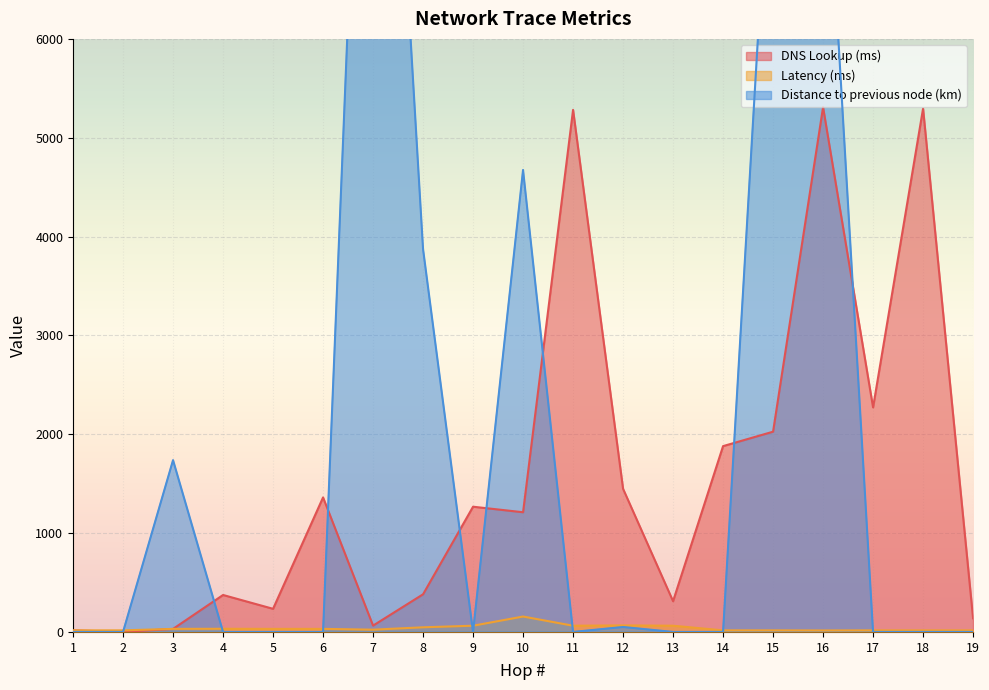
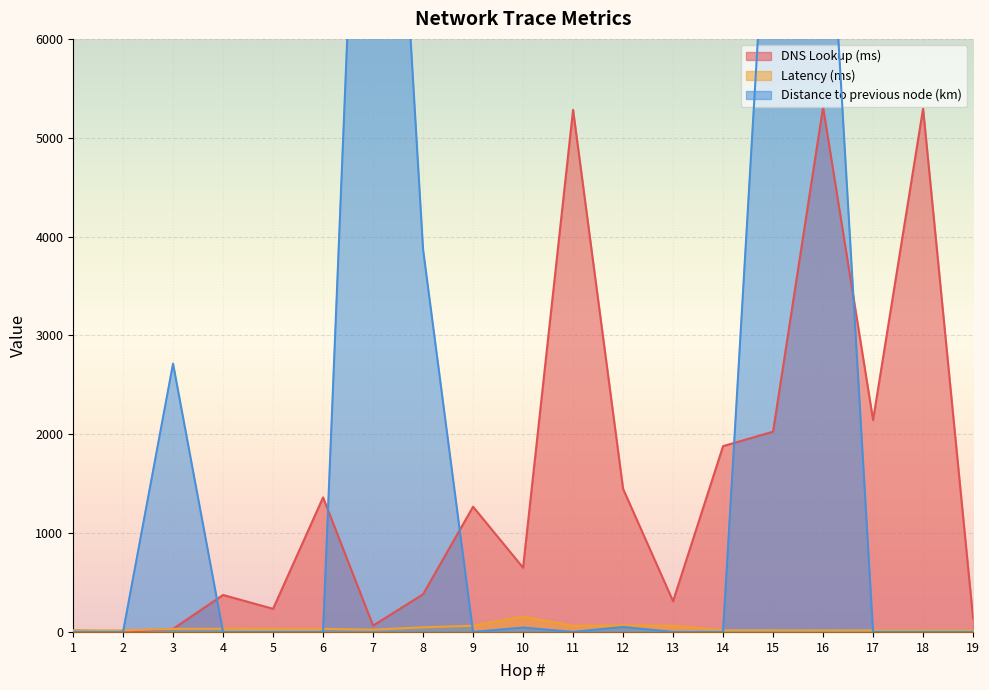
  {
    "DNS Lookup (ms)": {
      "4": 400,
      "5": 200,
      "6": 1400,
      "7": 100,
      "8": 400,
      "9": 1300,
-     "10": 1200,
+     "10": 700,
      "11": 5300,
      "12": 1400,
      "13": 300,
      "14": 1900,
      "15": 2000,
-     "17": 2300,
+     "17": 2100,
      "18": 5300,
      "19": 100
    },
    "Latency (ms)": {
      "4": 0,
      "5": 0,
      "6": 0,
      "7": 0,
      "8": 0,
      "9": 100,
      "10": 200,
      "11": 100,
      "13": 100,
      "15": 0,
      "16": 0
    },
    "Distance to previous node (km)": {
-     "3": 1700,
+     "3": 2700,
      "4": 0,
      "5": 0,
      "6": 0,
      "8": 3900,
      "9": 0,
-     "10": 4700,
+     "10": 0,
      "11": 0,
      "13": 0
    }
  }
